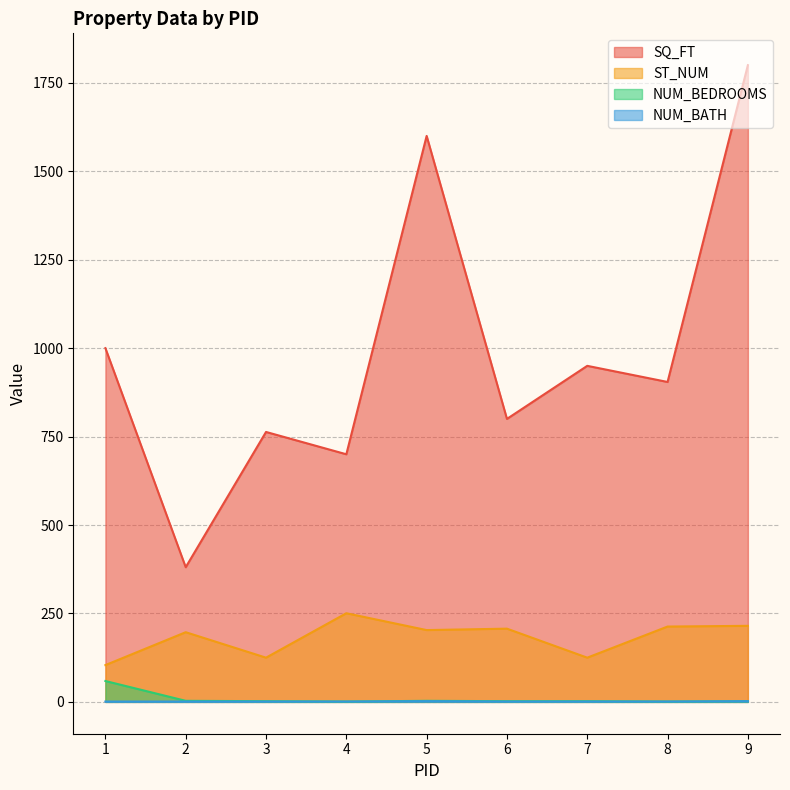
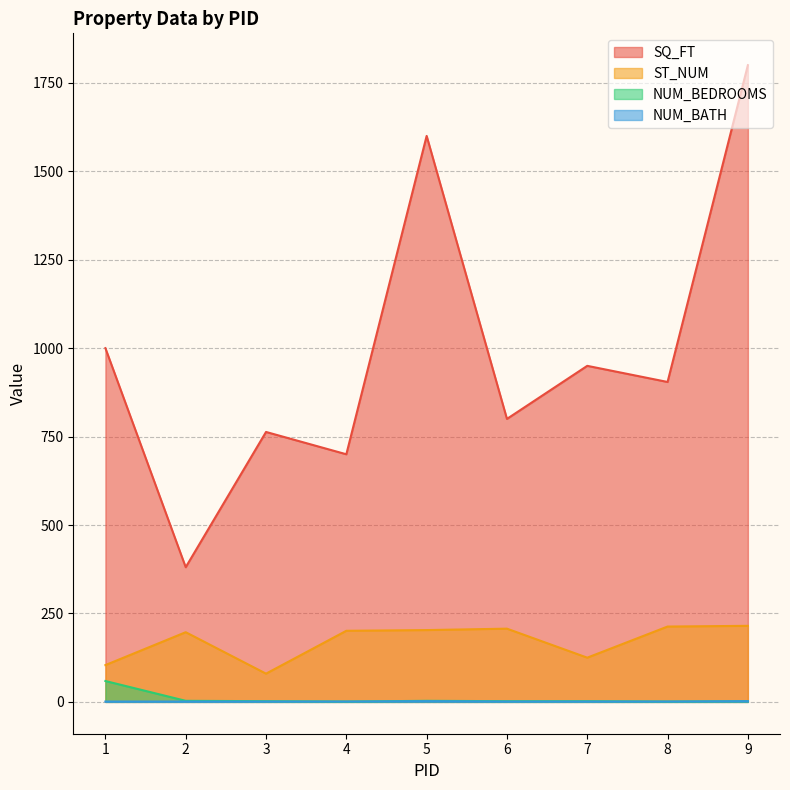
  {
    "SQ_FT": {
      "1": 1000,
      "2": 380,
      "3": 760,
      "4": 700,
      "5": 1600,
      "6": 800,
      "7": 950,
      "8": 900
    },
    "ST_NUM": {
      "1": 100,
      "2": 200,
-     "3": 130,
-     "4": 250,
+     "3": 80,
+     "4": 200,
      "5": 200,
      "6": 210,
      "7": 130,
      "8": 210,
      "9": 220
    },
    "NUM_BEDROOMS": {
      "1": 60
    },
    "NUM_BATH": {
      "1": 0
    }
  }
